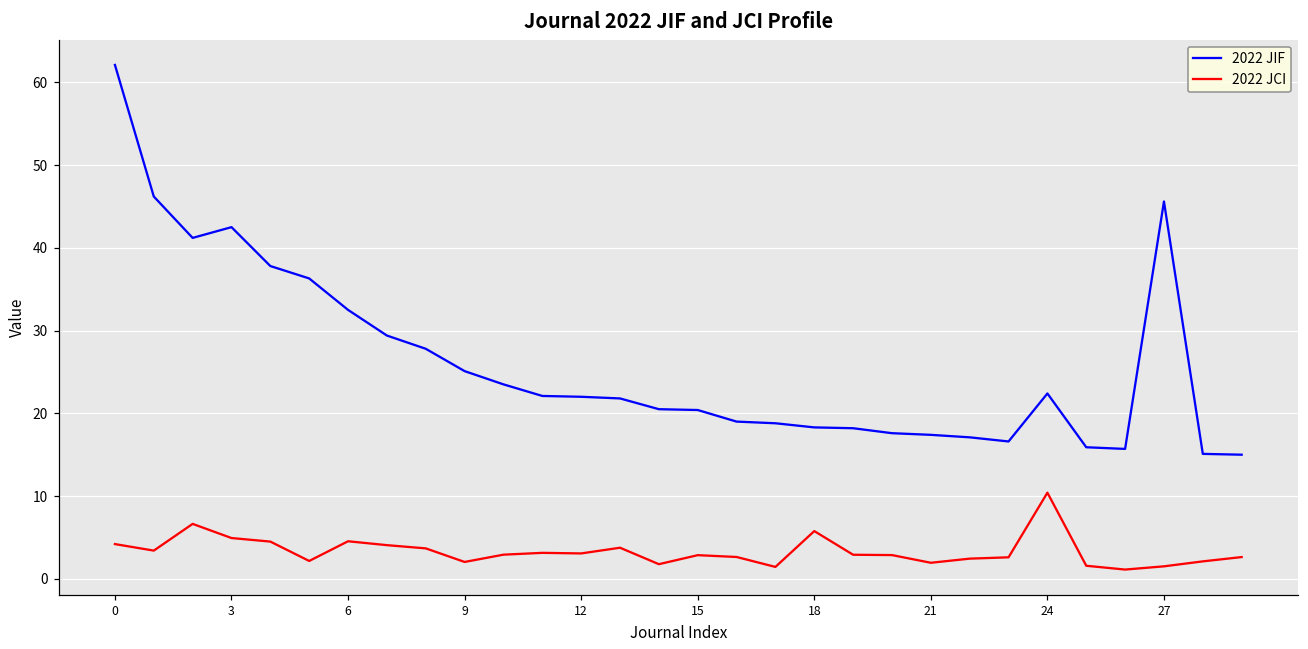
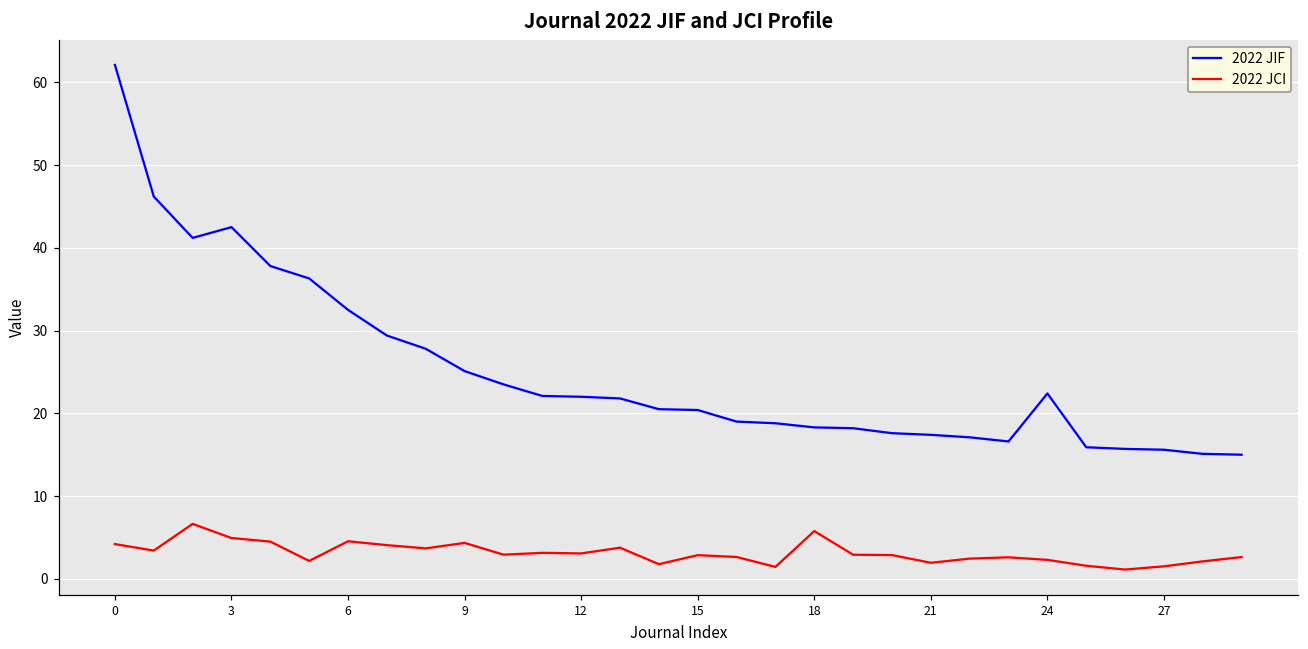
  {
    "2022 JIF": {
      "0": 62,
      "3": 43,
      "6": 33,
      "9": 25,
      "12": 22,
      "15": 20,
      "18": 18,
      "21": 17,
      "24": 22,
-     "27": 46
+     "27": 16
    },
    "2022 JCI": {
      "0": 4,
      "3": 5,
      "6": 5,
-     "9": 2,
+     "9": 4,
      "12": 3,
      "15": 3,
      "18": 6,
      "21": 2,
-     "24": 10,
+     "24": 2,
      "27": 2
    }
  }
